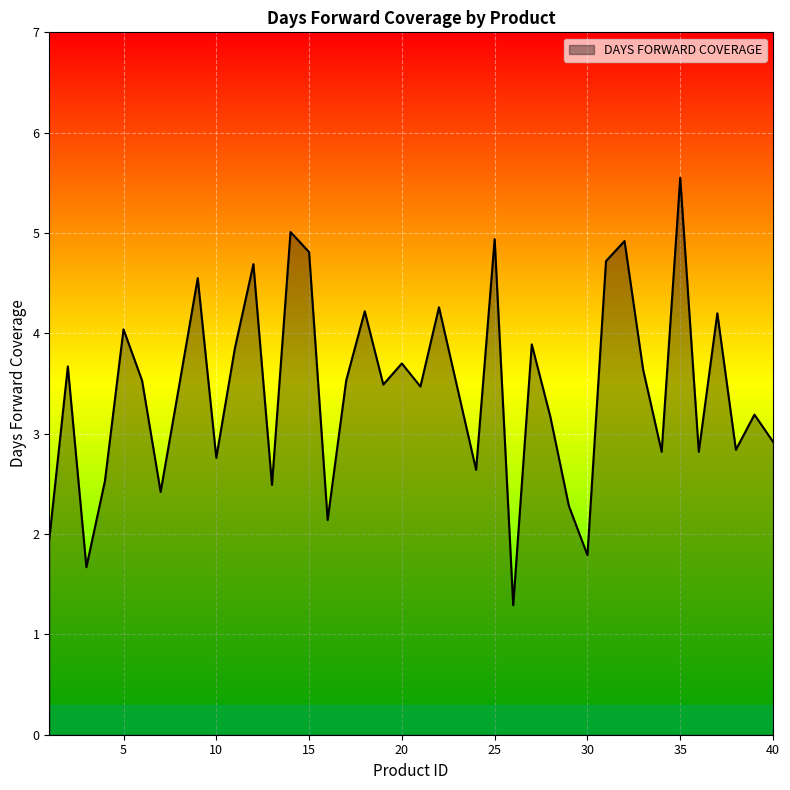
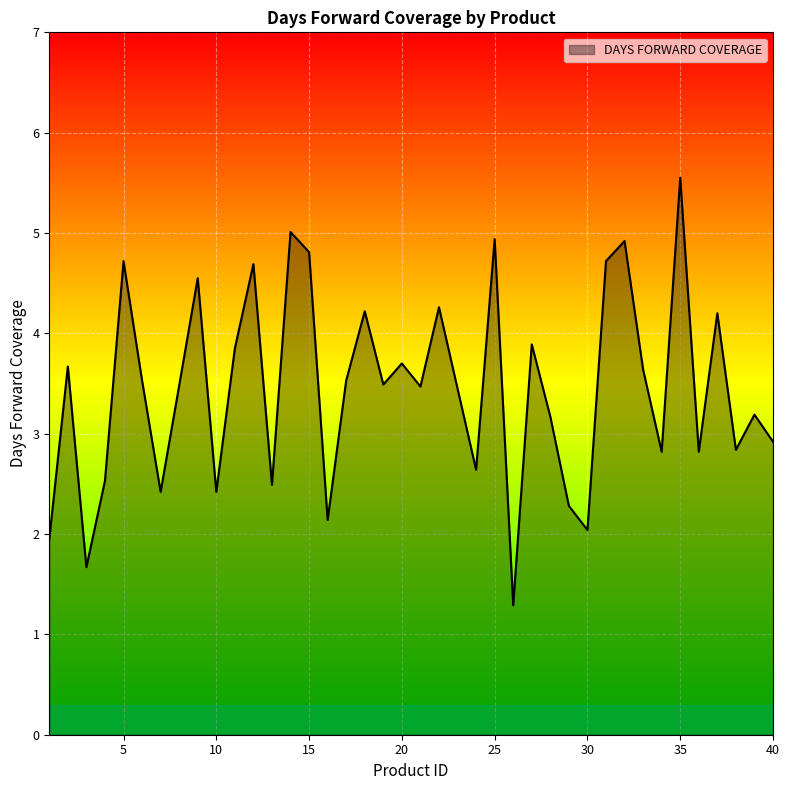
  {
-   "5": 4.04,
-   "10": 2.76,
+   "5": 4.72,
+   "10": 2.42,
    "15": 4.81,
    "20": 3.70,
    "25": 4.94,
-   "30": 1.79,
+   "30": 2.04,
    "35": 5.55,
    "40": 2.92
  }
